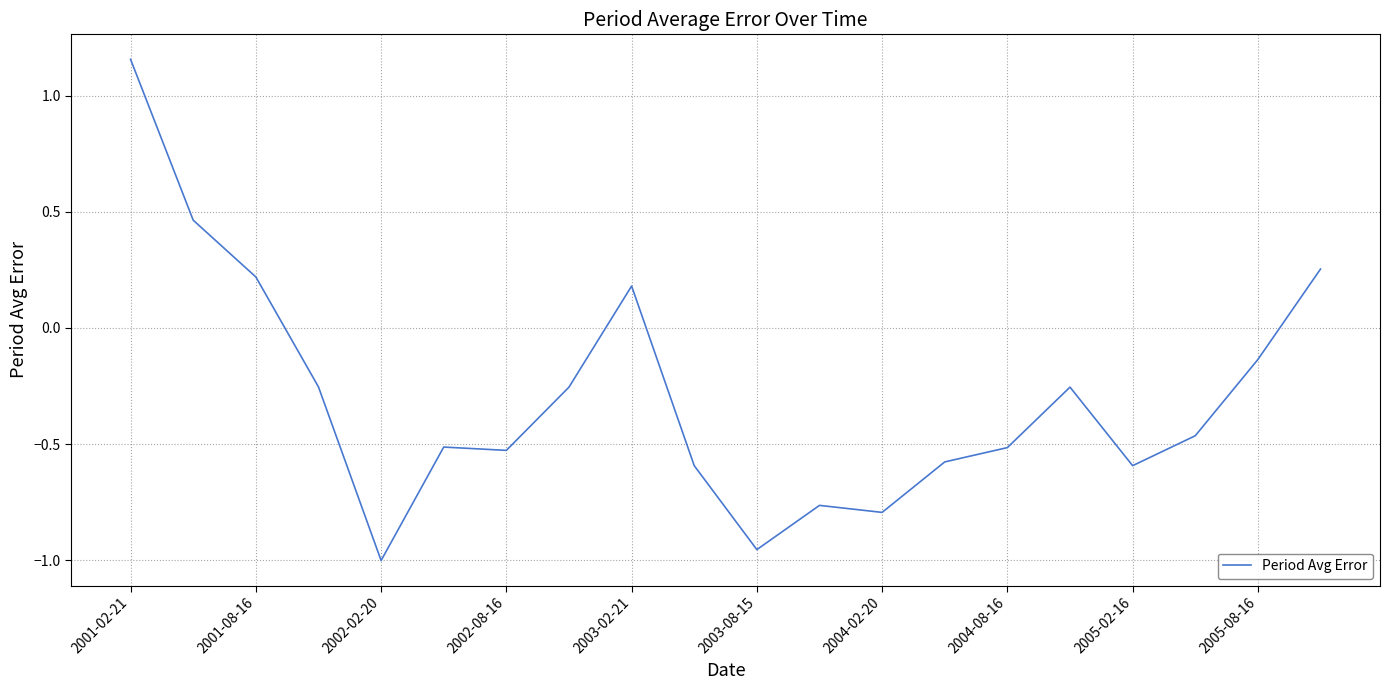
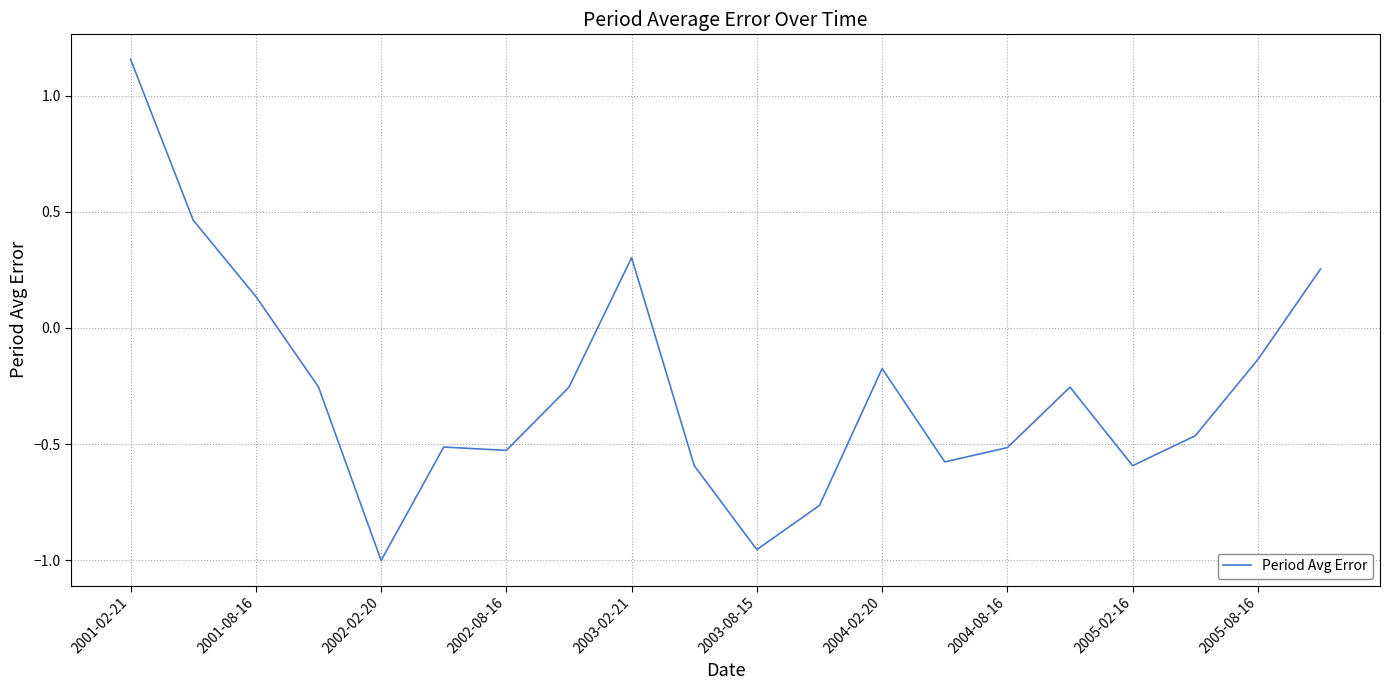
  {
    "2001-02-21": 1.16,
-   "2001-08-16": 0.22,
+   "2001-08-16": 0.14,
    "2002-02-20": -1.00,
    "2002-08-16": -0.53,
-   "2003-02-21": 0.18,
+   "2003-02-21": 0.30,
    "2003-08-15": -0.95,
-   "2004-02-20": -0.79,
+   "2004-02-20": -0.17,
    "2004-08-16": -0.51,
    "2005-02-16": -0.59,
    "2005-08-16": -0.14
  }
